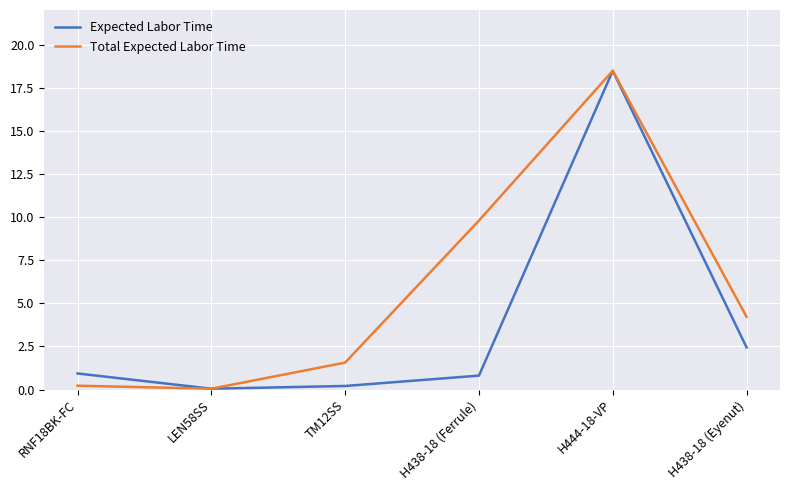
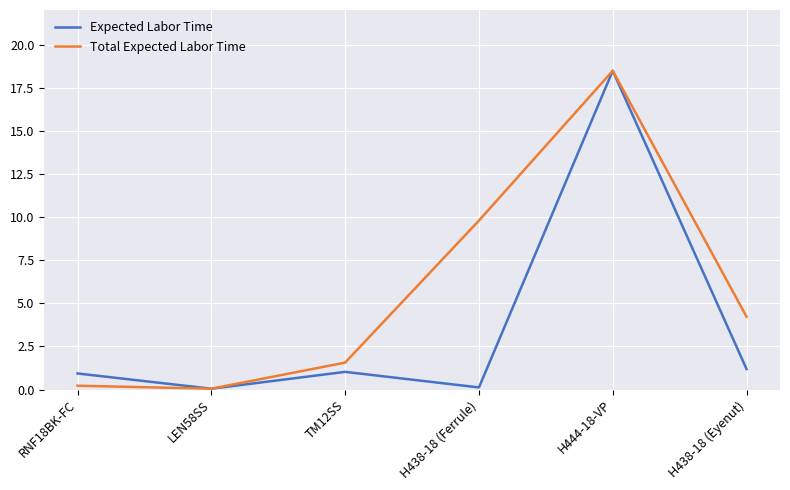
  {
    "Expected Labor Time": {
      "RNF18BK-FC": 0.9,
-     "TM12SS": 0.2,
-     "H438-18 (Ferrule)": 0.8,
-     "H438-18 (Eyenut)": 2.4
+     "TM12SS": 1.0,
+     "H438-18 (Ferrule)": 0.1,
+     "H438-18 (Eyenut)": 1.2
    },
    "Total Expected Labor Time": {
      "RNF18BK-FC": 0.2,
      "TM12SS": 1.6,
      "H438-18 (Ferrule)": 9.8,
      "H438-18 (Eyenut)": 4.2
    }
  }
